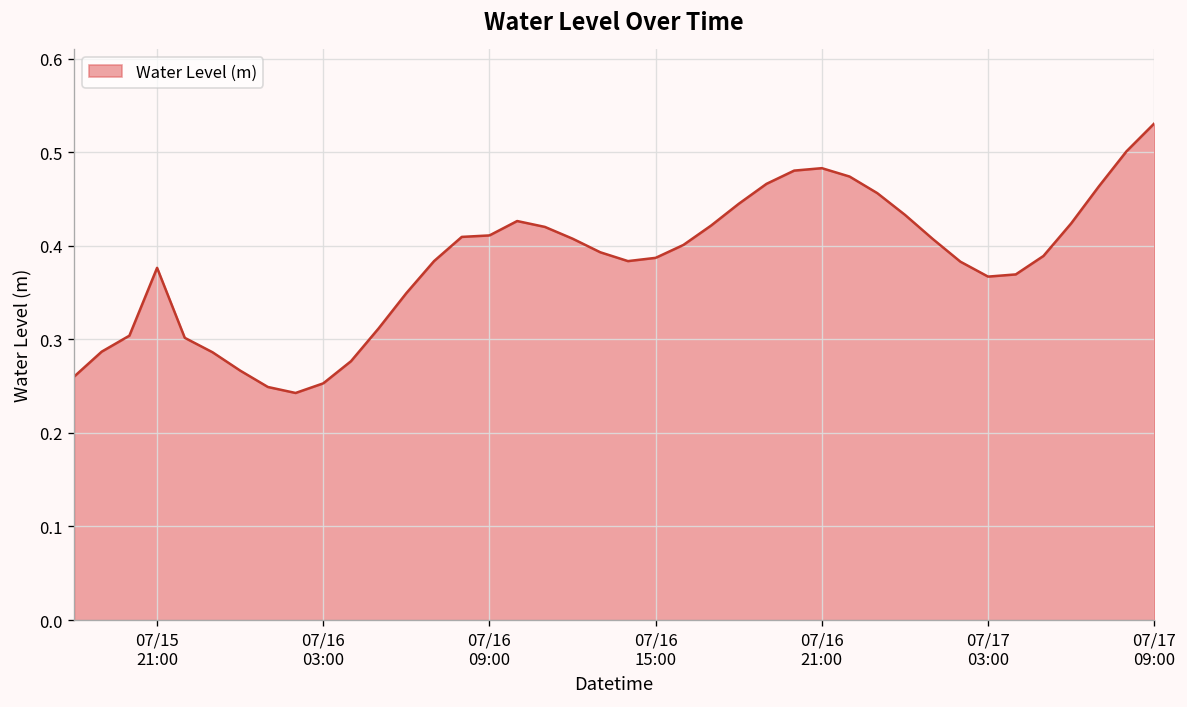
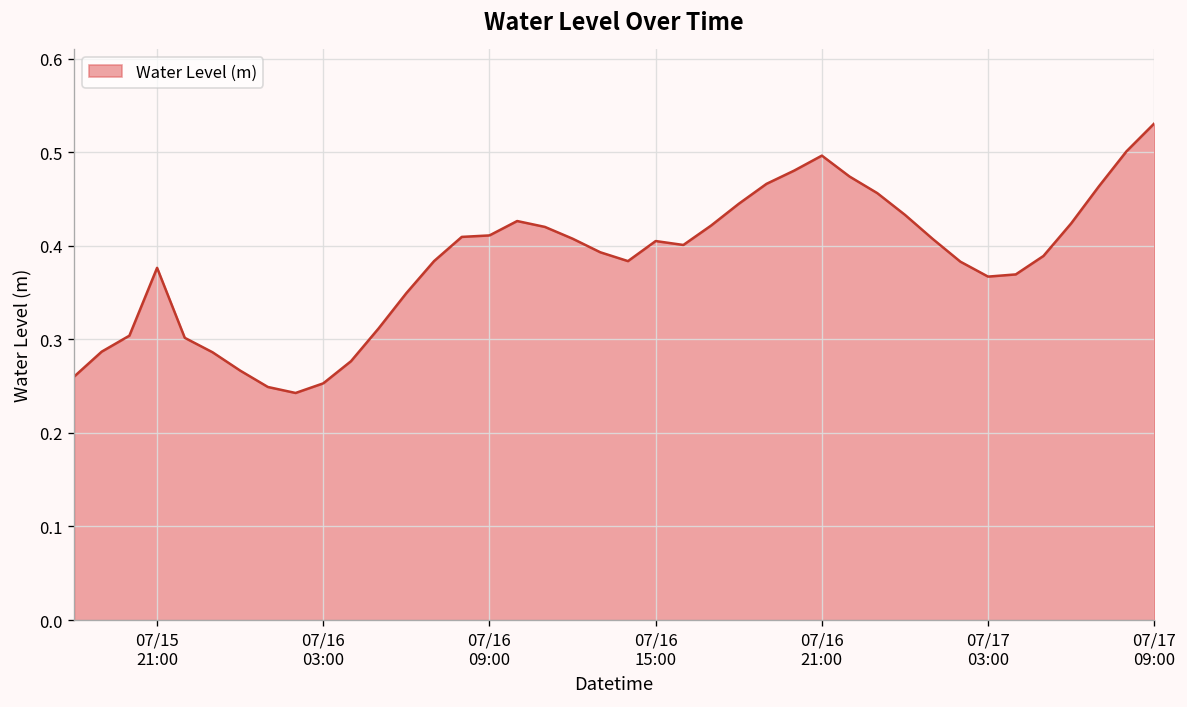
  {
    "07/15 21:00": 0.38,
    "07/16 03:00": 0.25,
    "07/16 09:00": 0.41,
-   "07/16 15:00": 0.39,
-   "07/16 21:00": 0.48,
+   "07/16 15:00": 0.41,
+   "07/16 21:00": 0.50,
    "07/17 03:00": 0.37,
    "07/17 09:00": 0.53
  }
